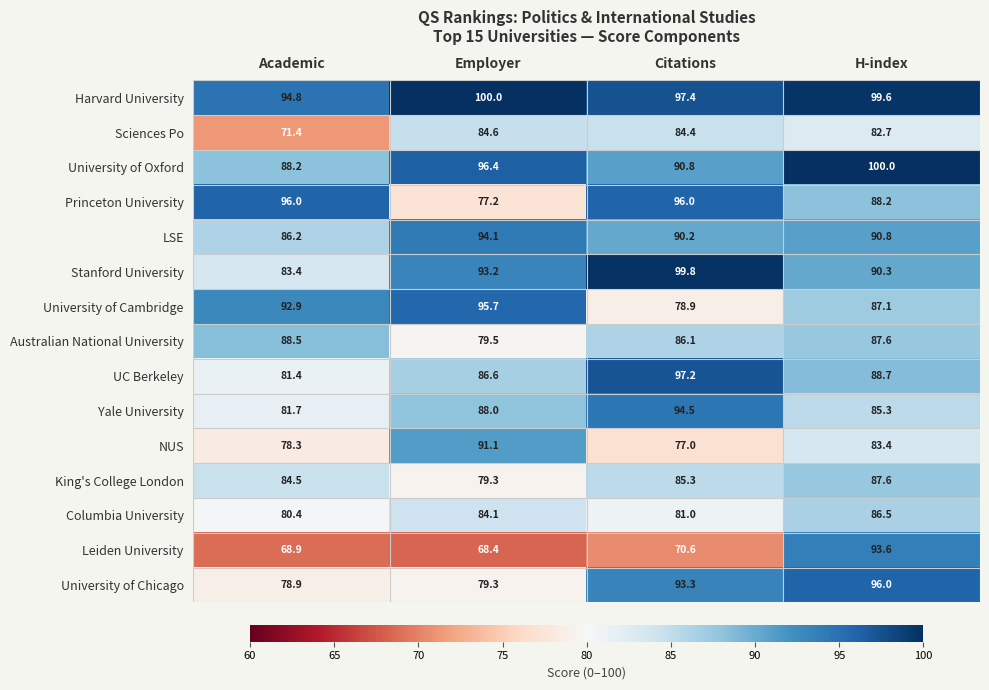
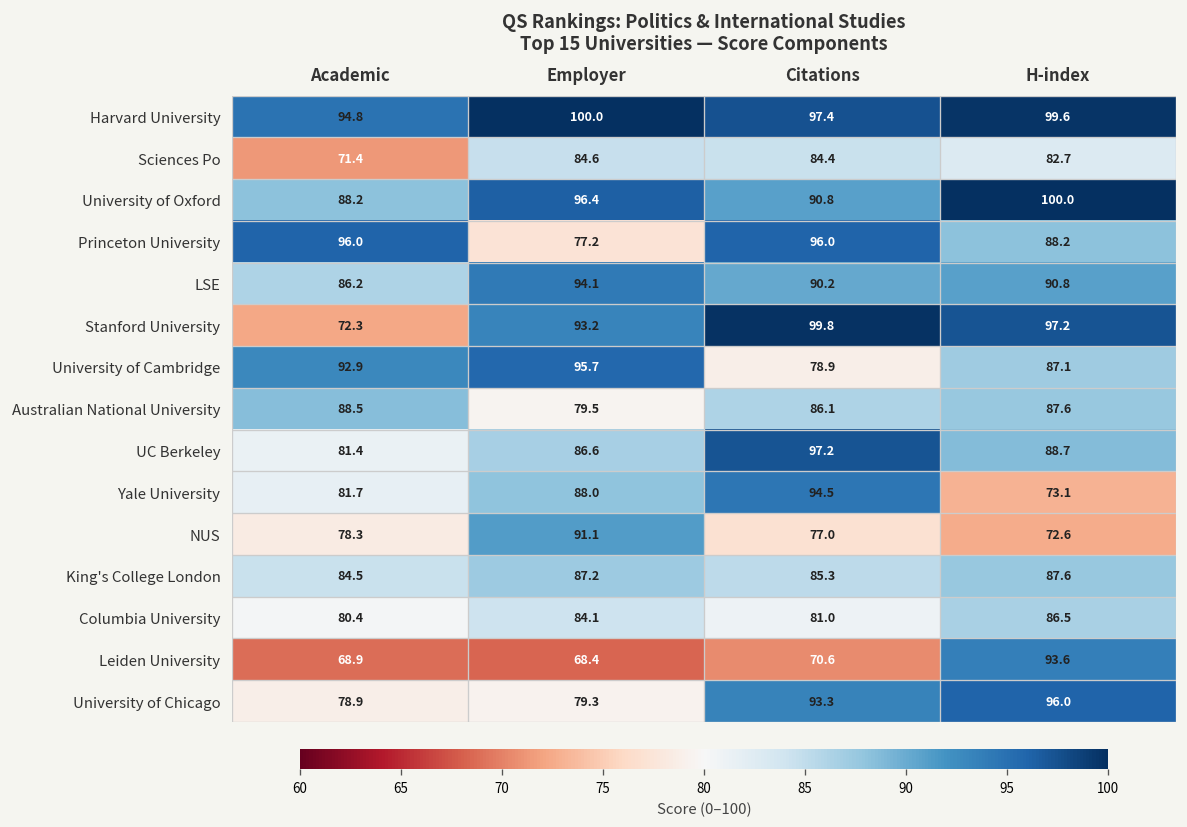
  {
    "Harvard University": {
      "Academic": 94.8,
      "Employer": 100.0,
      "Citations": 97.4,
      "H-index": 99.6
    },
    "Sciences Po": {
      "Academic": 71.4,
      "Employer": 84.6,
      "Citations": 84.4,
      "H-index": 82.7
    },
    "University of Oxford": {
      "Academic": 88.2,
      "Employer": 96.4,
      "Citations": 90.8,
      "H-index": 100.0
    },
    "Princeton University": {
      "Academic": 96.0,
      "Employer": 77.2,
      "Citations": 96.0,
      "H-index": 88.2
    },
    "LSE": {
      "Academic": 86.2,
      "Employer": 94.1,
      "Citations": 90.2,
      "H-index": 90.8
    },
    "Stanford University": {
-     "Academic": 83.4,
+     "Academic": 72.3,
      "Employer": 93.2,
      "Citations": 99.8,
-     "H-index": 90.3
+     "H-index": 97.2
    },
    "University of Cambridge": {
      "Academic": 92.9,
      "Employer": 95.7,
      "Citations": 78.9,
      "H-index": 87.1
    },
    "Australian National University": {
      "Academic": 88.5,
      "Employer": 79.5,
      "Citations": 86.1,
      "H-index": 87.6
    },
    "UC Berkeley": {
      "Academic": 81.4,
      "Employer": 86.6,
      "Citations": 97.2,
      "H-index": 88.7
    },
    "Yale University": {
      "Academic": 81.7,
      "Employer": 88.0,
      "Citations": 94.5,
-     "H-index": 85.3
+     "H-index": 73.1
    },
    "NUS": {
      "Academic": 78.3,
      "Employer": 91.1,
      "Citations": 77.0,
-     "H-index": 83.4
+     "H-index": 72.6
    },
    "King's College London": {
      "Academic": 84.5,
-     "Employer": 79.3,
+     "Employer": 87.2,
      "Citations": 85.3,
      "H-index": 87.6
    },
    "Columbia University": {
      "Academic": 80.4,
      "Employer": 84.1,
      "Citations": 81.0,
      "H-index": 86.5
    },
    "Leiden University": {
      "Academic": 68.9,
      "Employer": 68.4,
      "Citations": 70.6,
      "H-index": 93.6
    },
    "University of Chicago": {
      "Academic": 78.9,
      "Employer": 79.3,
      "Citations": 93.3,
      "H-index": 96.0
    }
  }
